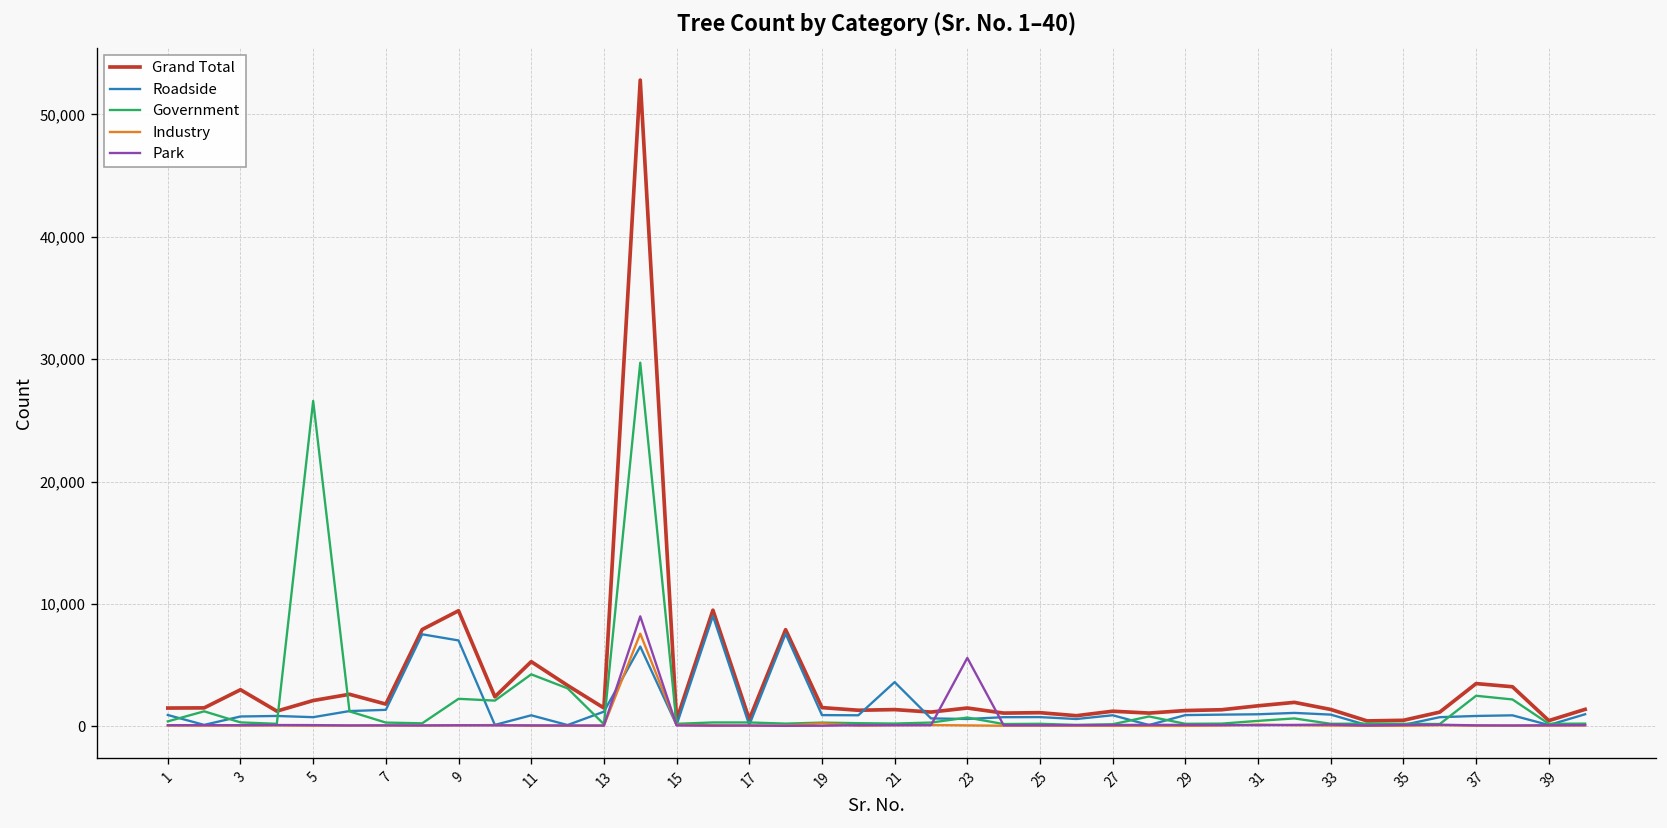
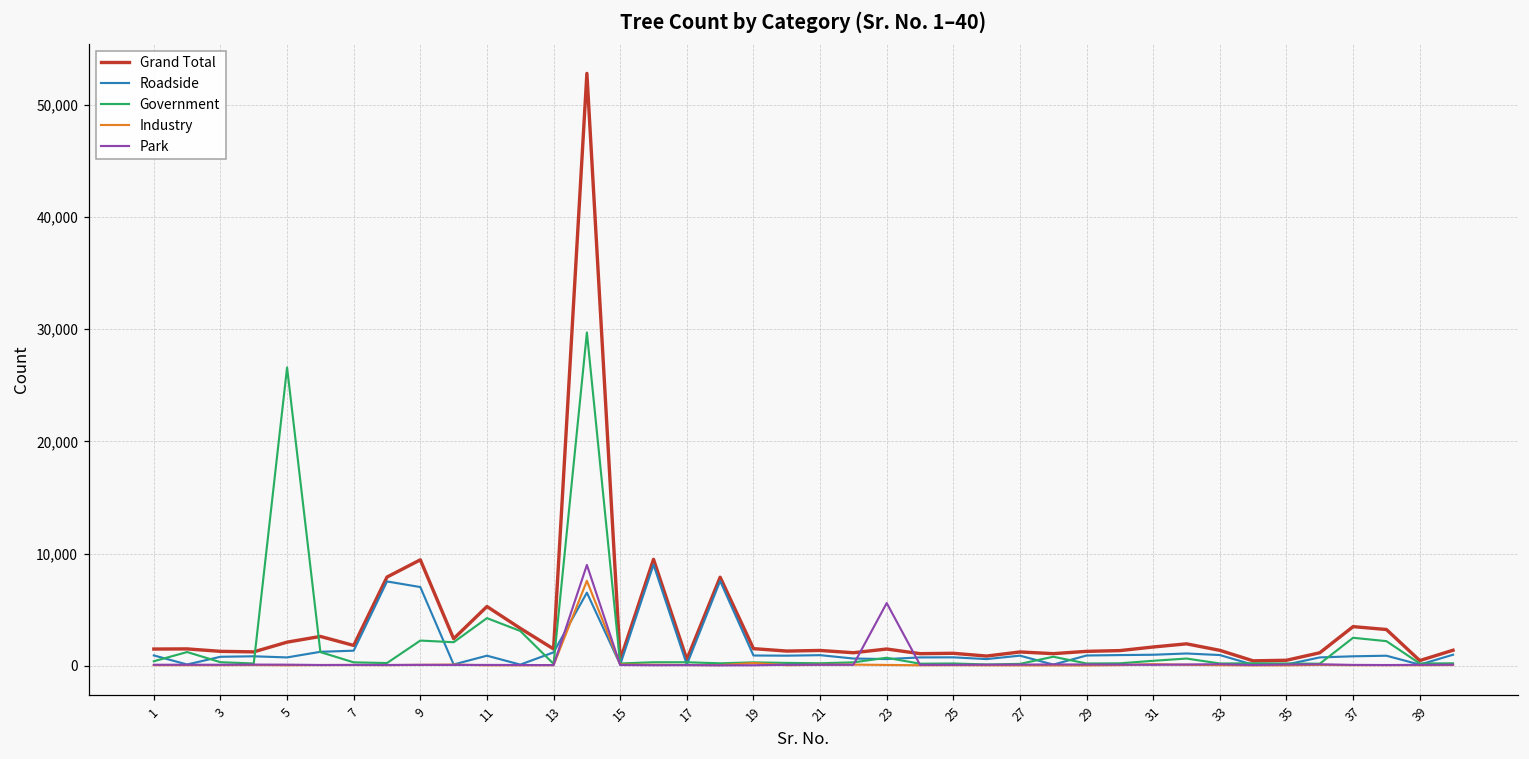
  {
    "Grand Total": {
      "1": "1,500",
-     "3": "3,000",
+     "3": "1,300",
      "5": "2,100",
      "7": "1,800",
      "9": "9,400",
      "11": "5,300",
      "13": "1,500",
      "15": "500",
      "19": "1,500",
      "21": "1,400",
      "23": "1,500",
      "25": "1,100",
      "27": "1,200",
      "29": "1,300",
      "31": "1,700",
      "33": "1,400",
      "35": "500",
      "37": "3,500",
      "39": "500"
    },
    "Roadside": {
      "1": "900",
      "3": "800",
      "5": "800",
      "7": "1,400",
      "9": "7,000",
      "11": "900",
      "13": "1,200",
      "19": "900",
-     "21": "3,600",
+     "21": "1,000",
      "25": "800",
      "27": "900",
      "29": "900",
      "31": "1,000",
      "33": "1,000",
      "37": "900"
    },
    "Government": {
      "1": "400",
      "5": "26,600",
      "9": "2,300",
      "11": "4,300",
      "31": "500",
      "37": "2,500"
    },
    "Industry": {
      "23": "100"
    },
    "Park": {
      "23": "5,600"
    }
  }
